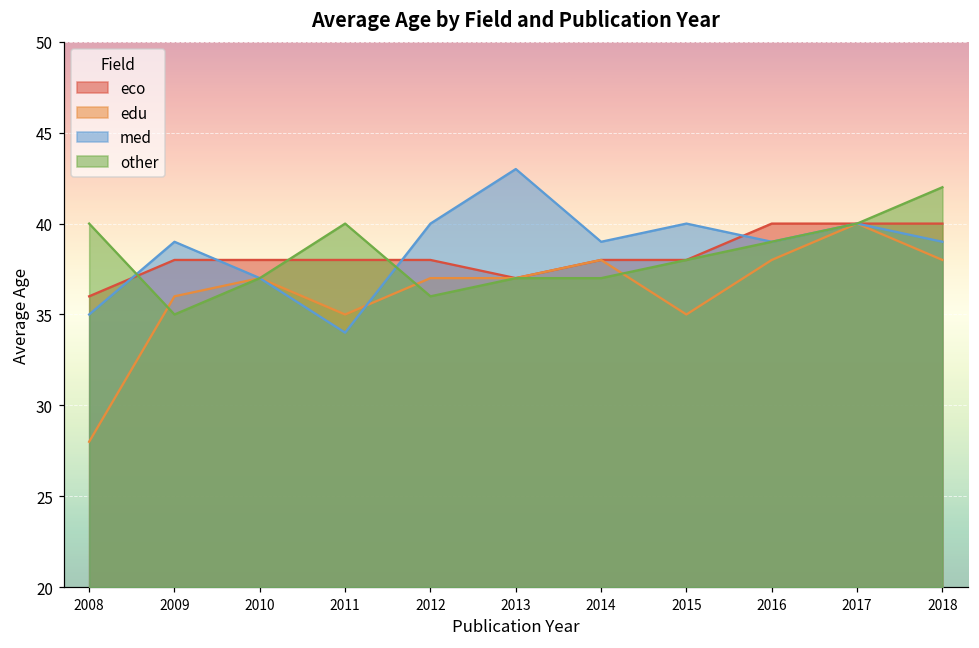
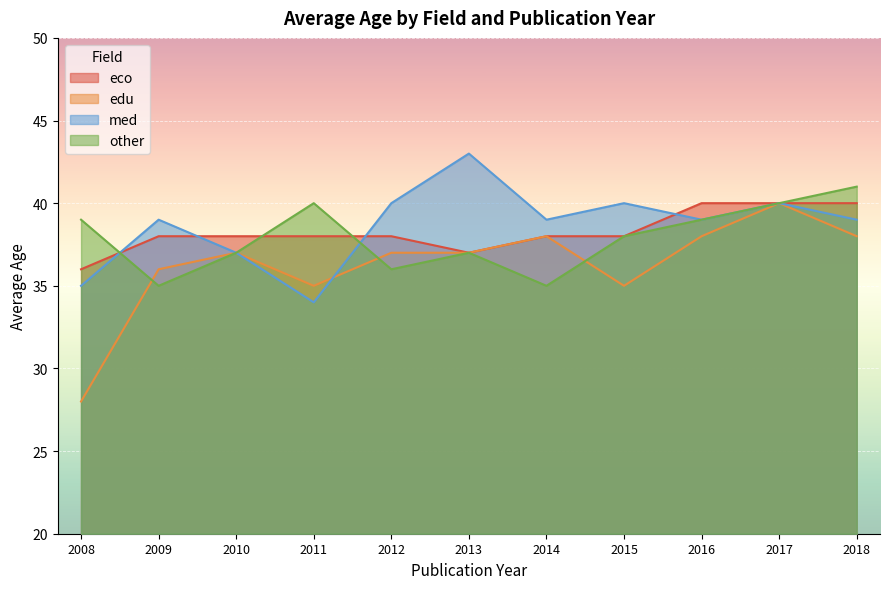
  {
    "med": {
      "2008": 35,
      "2009": 39,
      "2011": 34,
      "2012": 40,
      "2013": 43,
      "2014": 39,
      "2015": 40,
      "2018": 39
    },
    "other": {
-     "2008": 40,
+     "2008": 39,
      "2009": 35,
      "2011": 40,
      "2012": 36,
-     "2014": 37,
-     "2018": 42
+     "2014": 35,
+     "2018": 41
    }
  }
